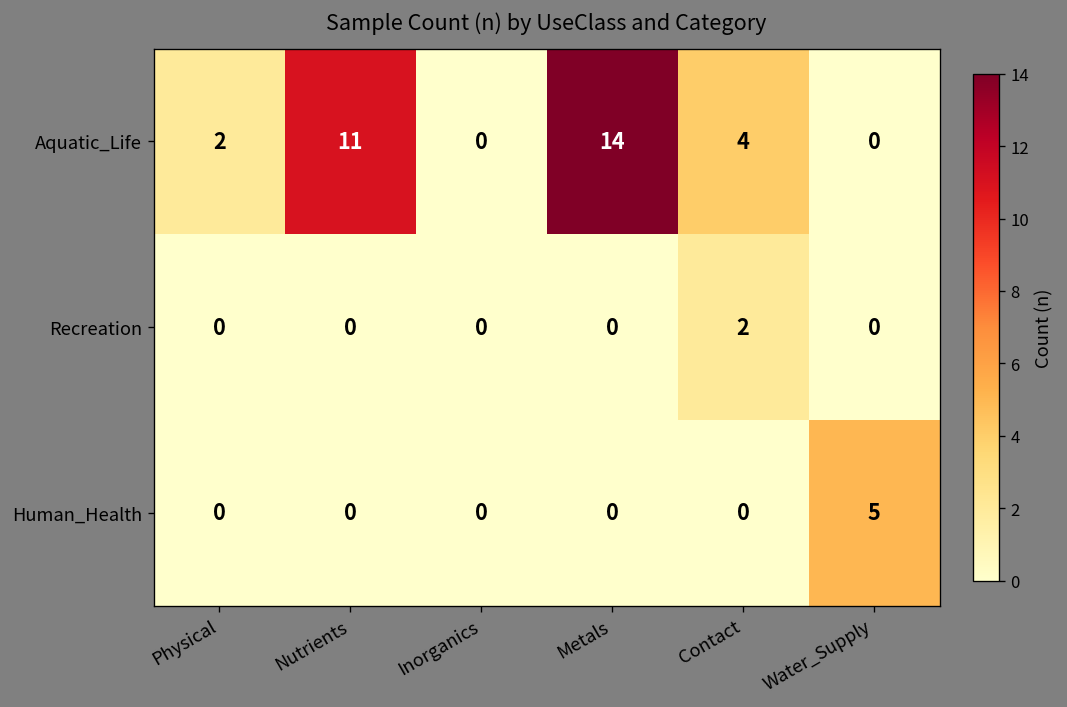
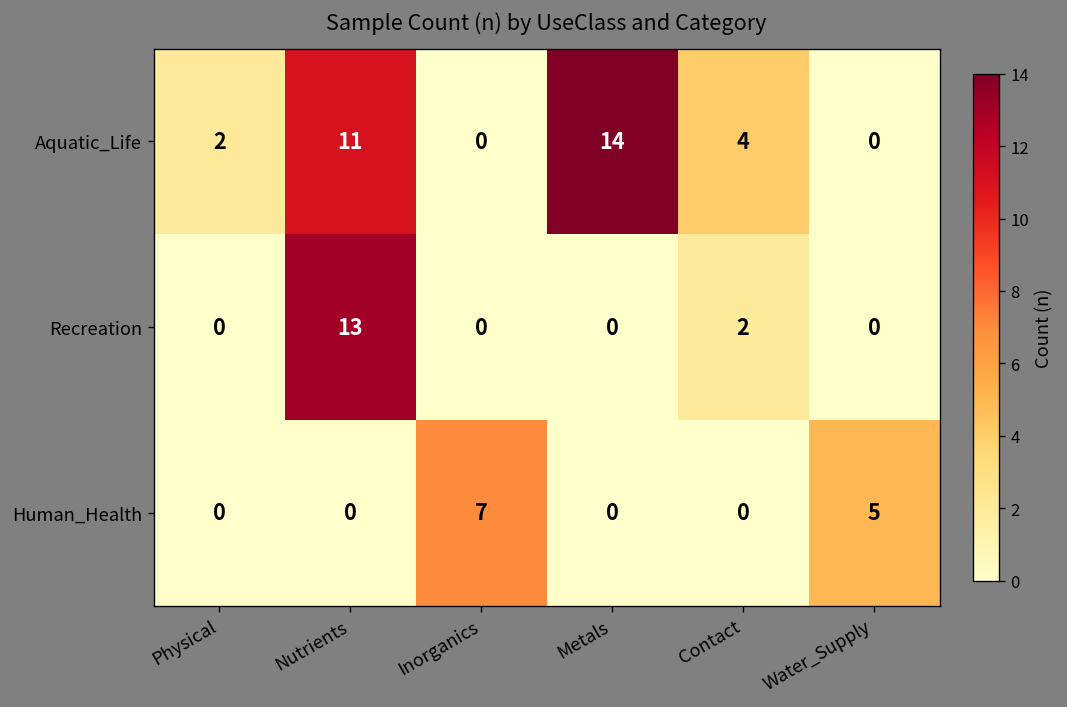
  {
    "Aquatic_Life": {
      "Physical": 2,
      "Nutrients": 11,
      "Inorganics": 0,
      "Metals": 14,
      "Contact": 4,
      "Water_Supply": 0
    },
    "Recreation": {
      "Physical": 0,
-     "Nutrients": 0,
+     "Nutrients": 13,
      "Inorganics": 0,
      "Metals": 0,
      "Contact": 2,
      "Water_Supply": 0
    },
    "Human_Health": {
      "Physical": 0,
      "Nutrients": 0,
-     "Inorganics": 0,
+     "Inorganics": 7,
      "Metals": 0,
      "Contact": 0,
      "Water_Supply": 5
    }
  }
